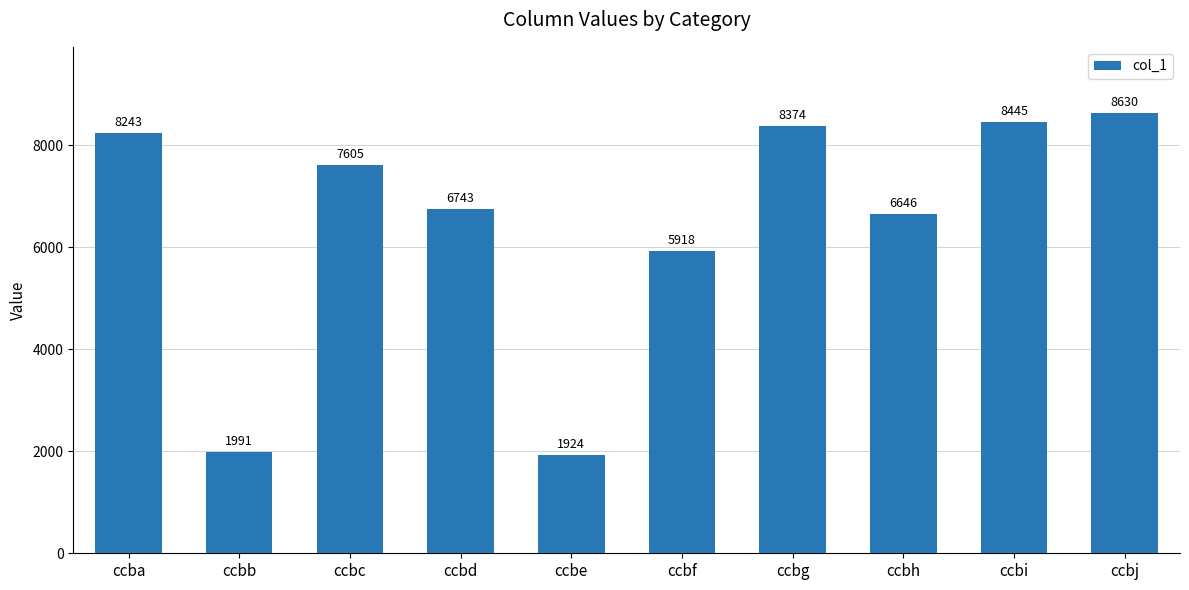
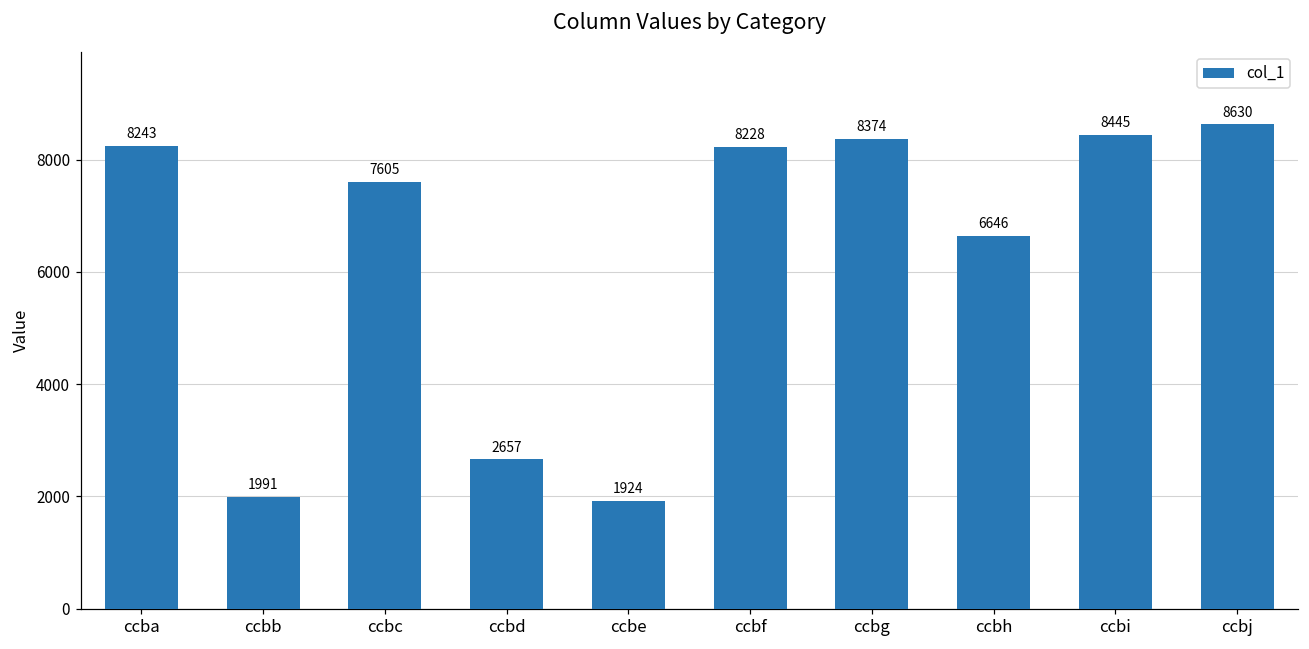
  {
    "ccba": 8243,
    "ccbb": 1991,
    "ccbc": 7605,
-   "ccbd": 6743,
+   "ccbd": 2657,
    "ccbe": 1924,
-   "ccbf": 5918,
+   "ccbf": 8228,
    "ccbg": 8374,
    "ccbh": 6646,
    "ccbi": 8445,
    "ccbj": 8630
  }
